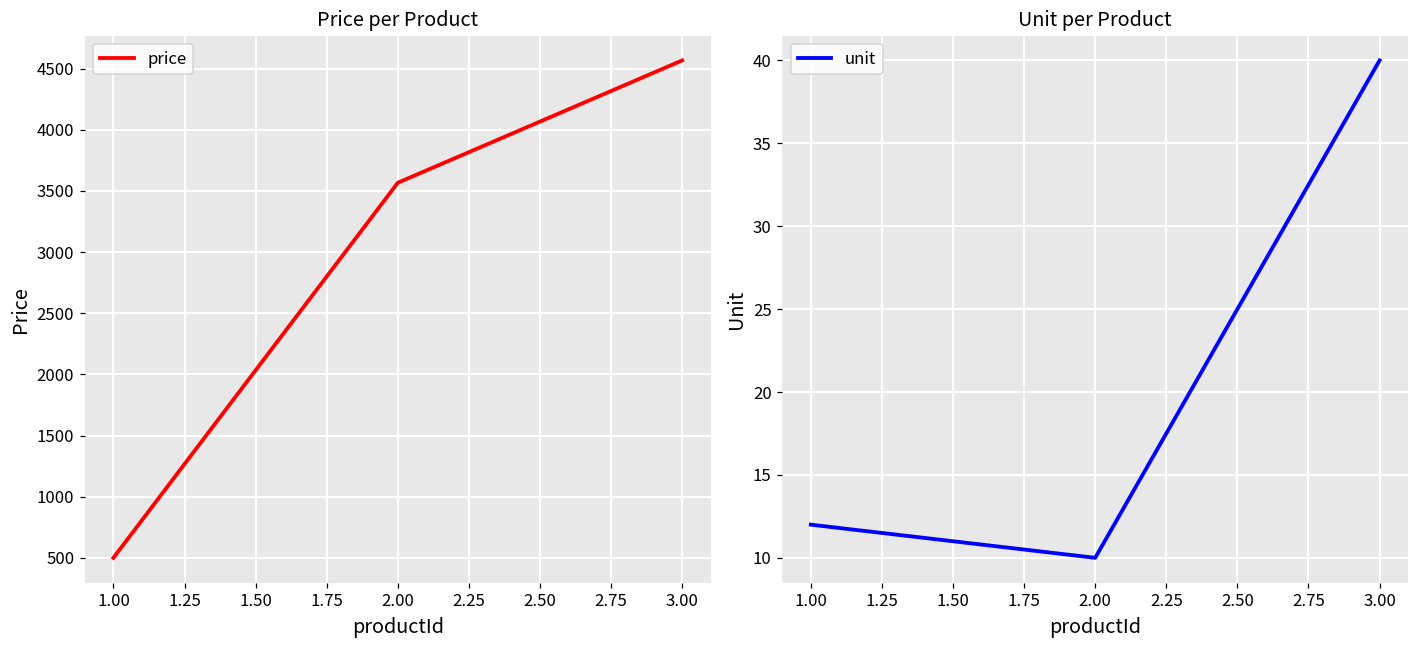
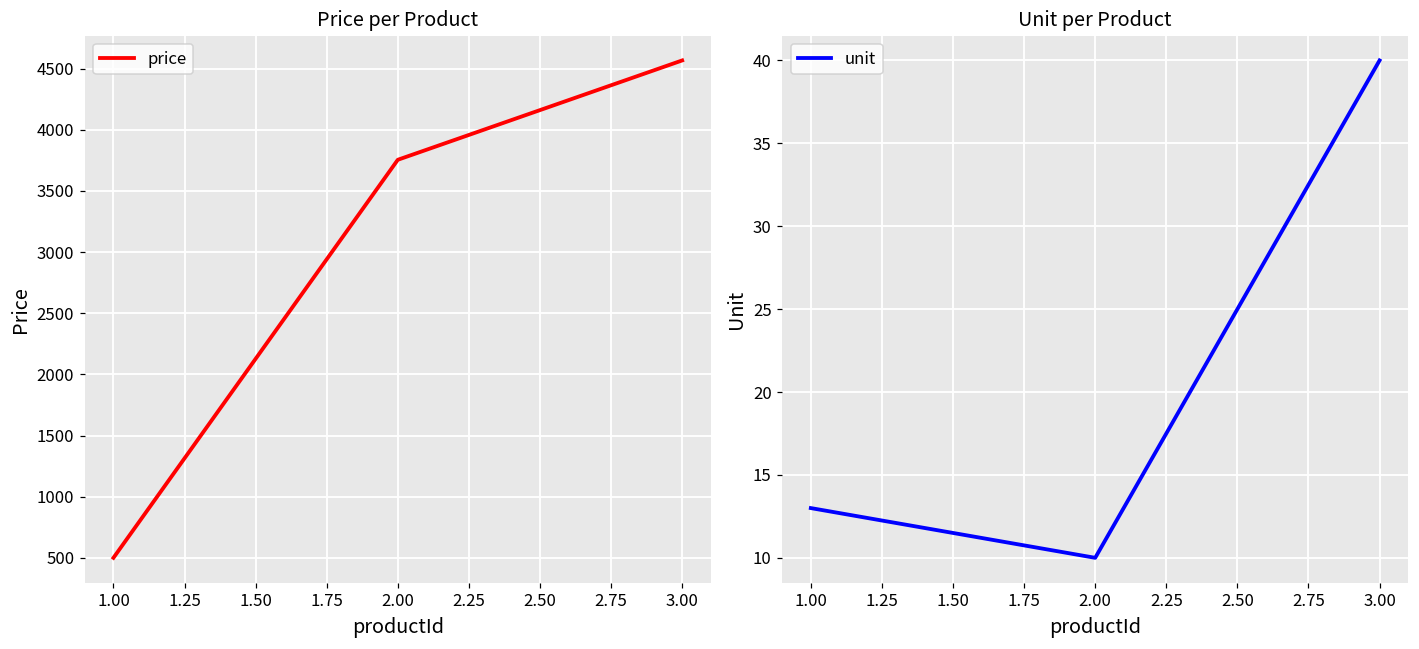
  {
    "Price per Product": {
      "1.00": 500,
-     "2.00": 3570,
+     "2.00": 3750,
      "3.00": 4570
    },
    "Unit per Product": {
-     "1.00": 12,
+     "1.00": 13,
      "2.00": 10,
      "3.00": 40
    }
  }
